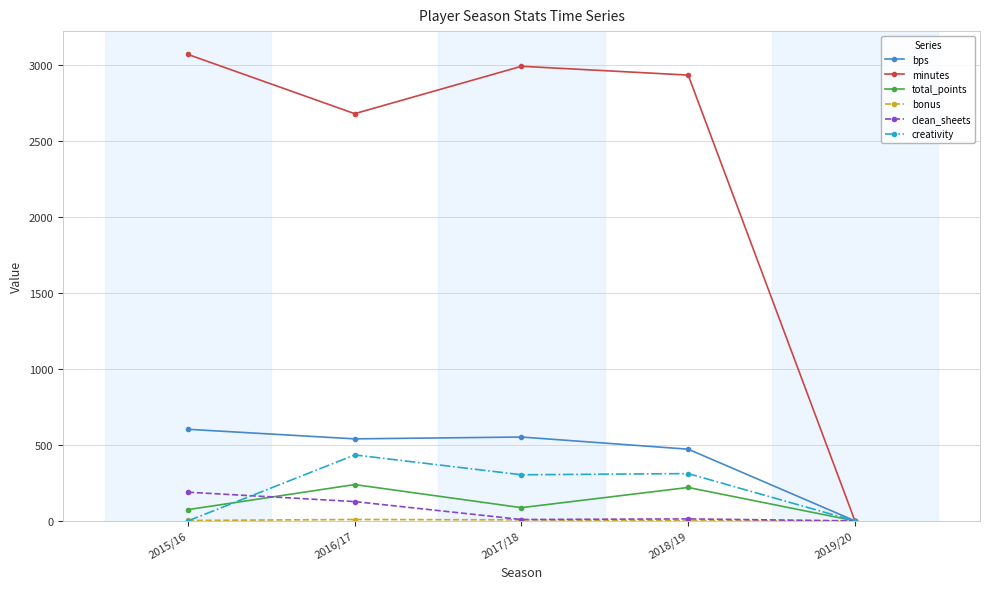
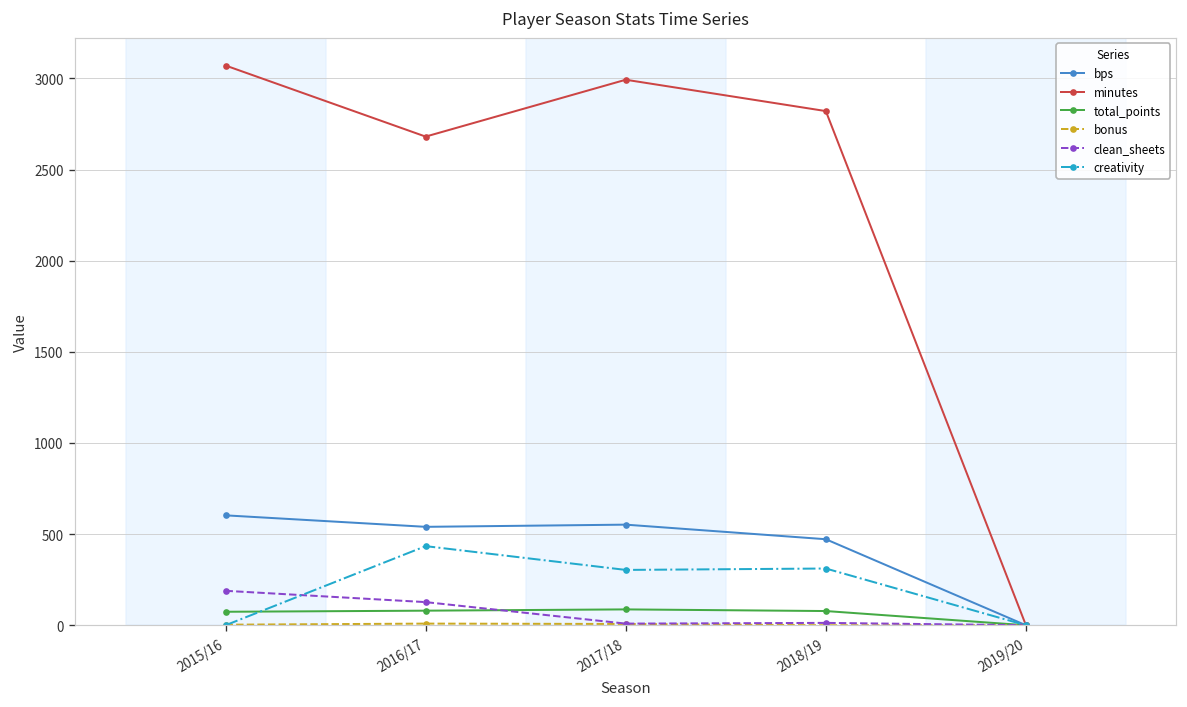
  {
    "minutes": {
      "2015/16": 3070,
      "2016/17": 2680,
      "2017/18": 2990,
-     "2018/19": 2940
+     "2018/19": 2820
    },
    "total_points": {
      "2015/16": 70,
-     "2016/17": 240,
+     "2016/17": 80,
      "2017/18": 90,
-     "2018/19": 220
+     "2018/19": 80
    },
    "bonus": {
      "2016/17": 10
    },
    "clean_sheets": {
      "2015/16": 190,
      "2016/17": 130
    }
  }
